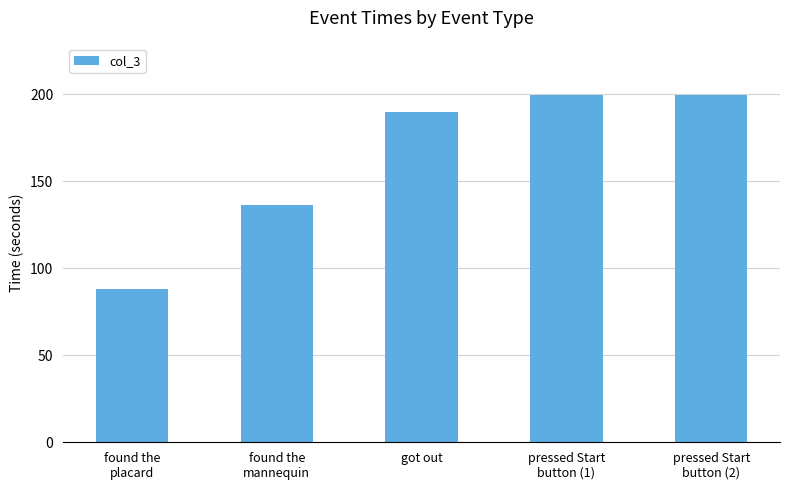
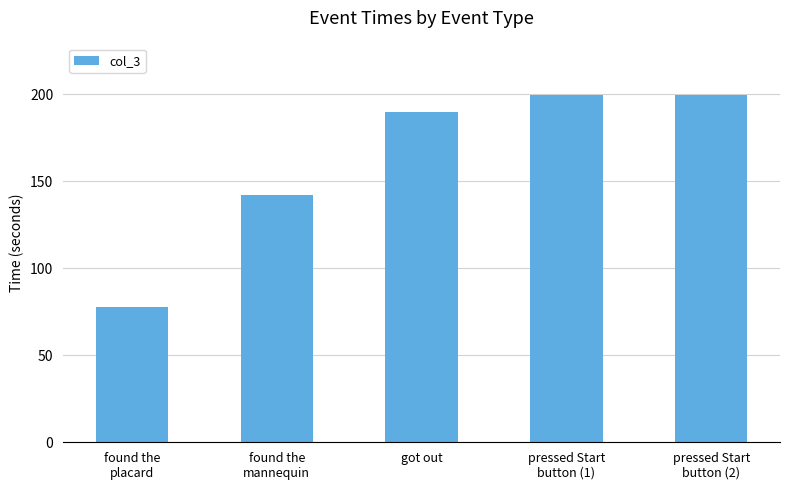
  {
-   "found the placard": 88,
-   "found the mannequin": 136,
+   "found the placard": 78,
+   "found the mannequin": 142,
    "got out": 190,
    "pressed Start button (1)": 199,
    "pressed Start button (2)": 199
  }
